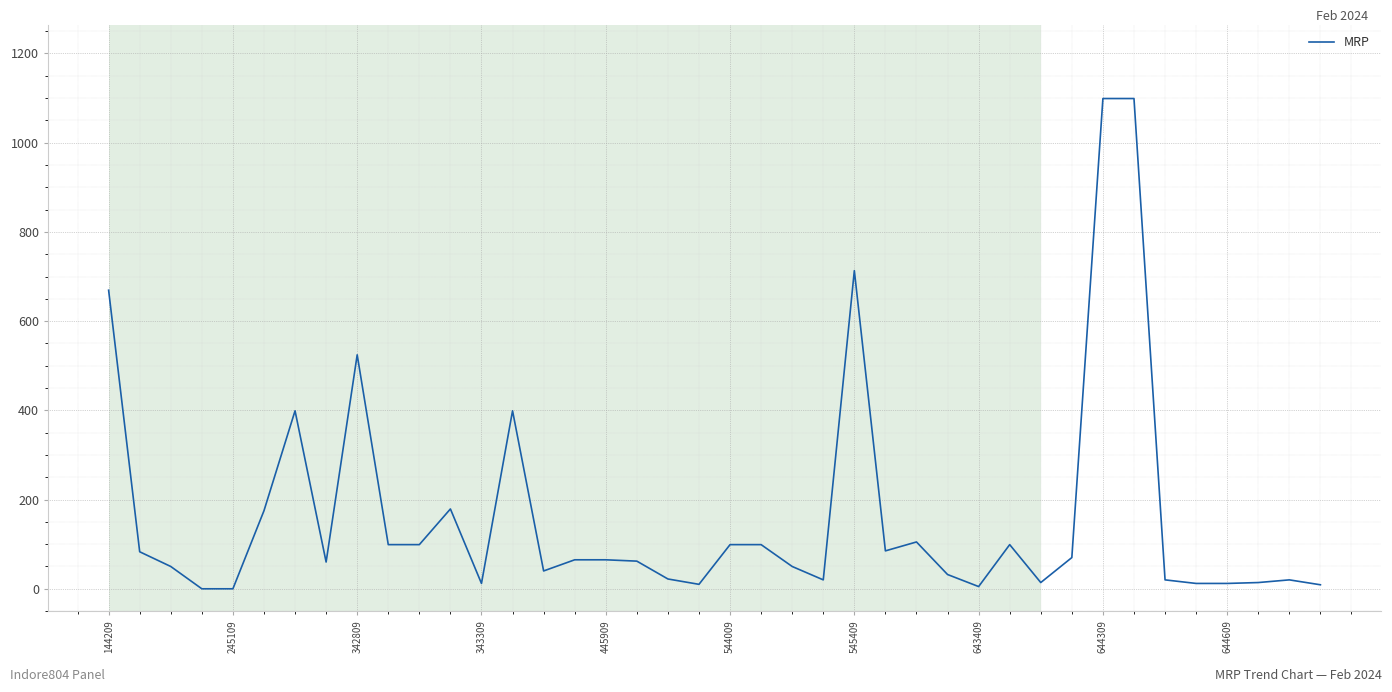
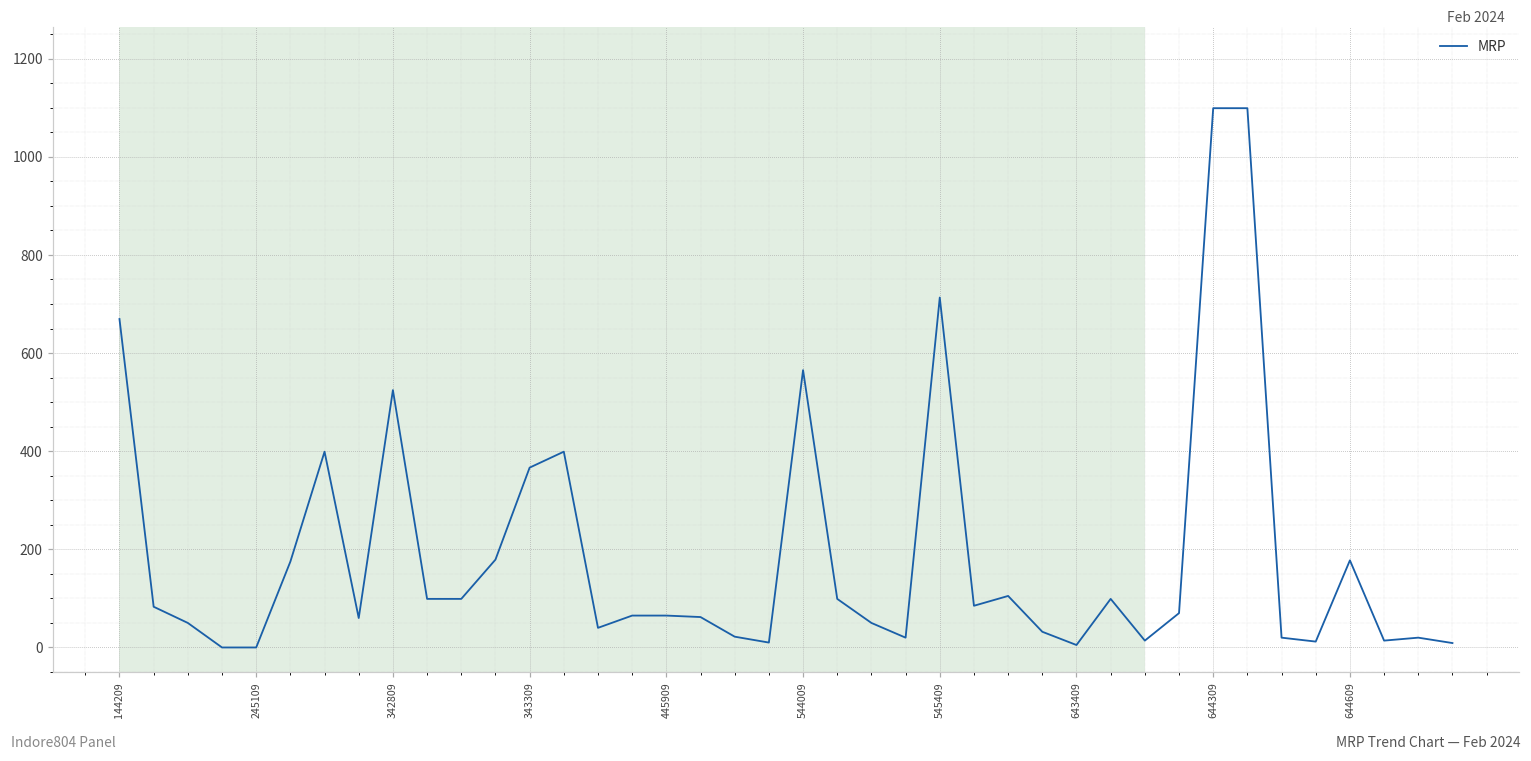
  {
    "144209": 670,
    "245109": 0,
    "342809": 520,
-   "343309": 10,
+   "343309": 370,
    "445909": 70,
-   "544009": 100,
+   "544009": 570,
    "545409": 710,
    "643409": 10,
    "644309": 1100,
-   "644609": 10
+   "644609": 180
  }
